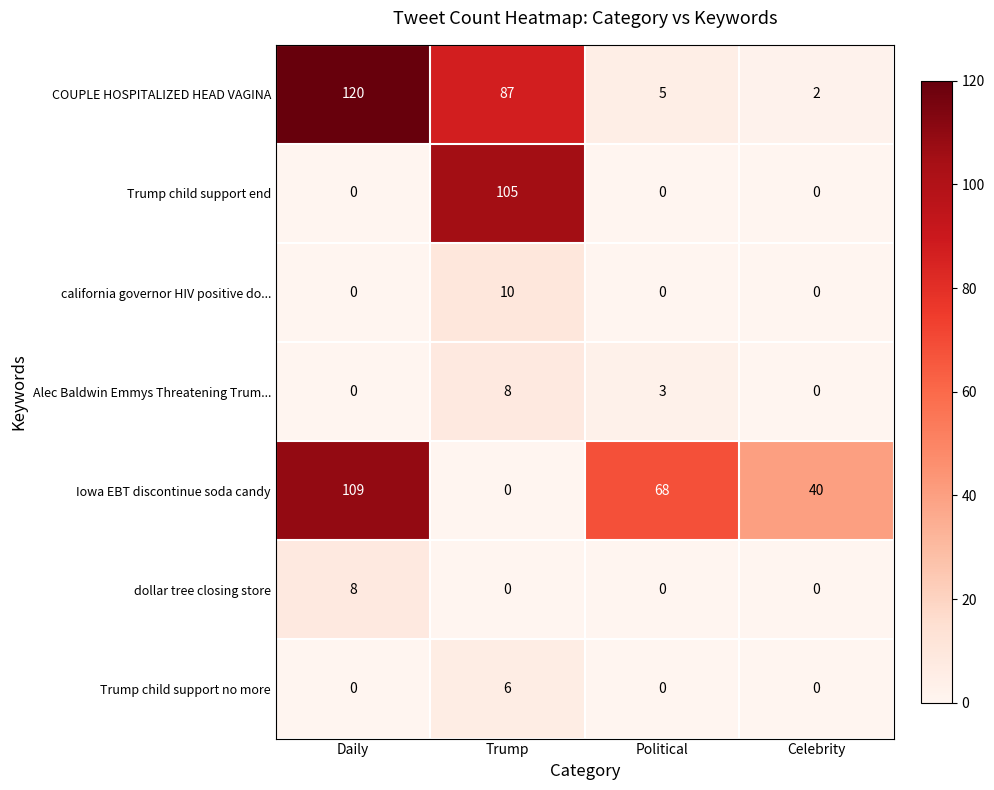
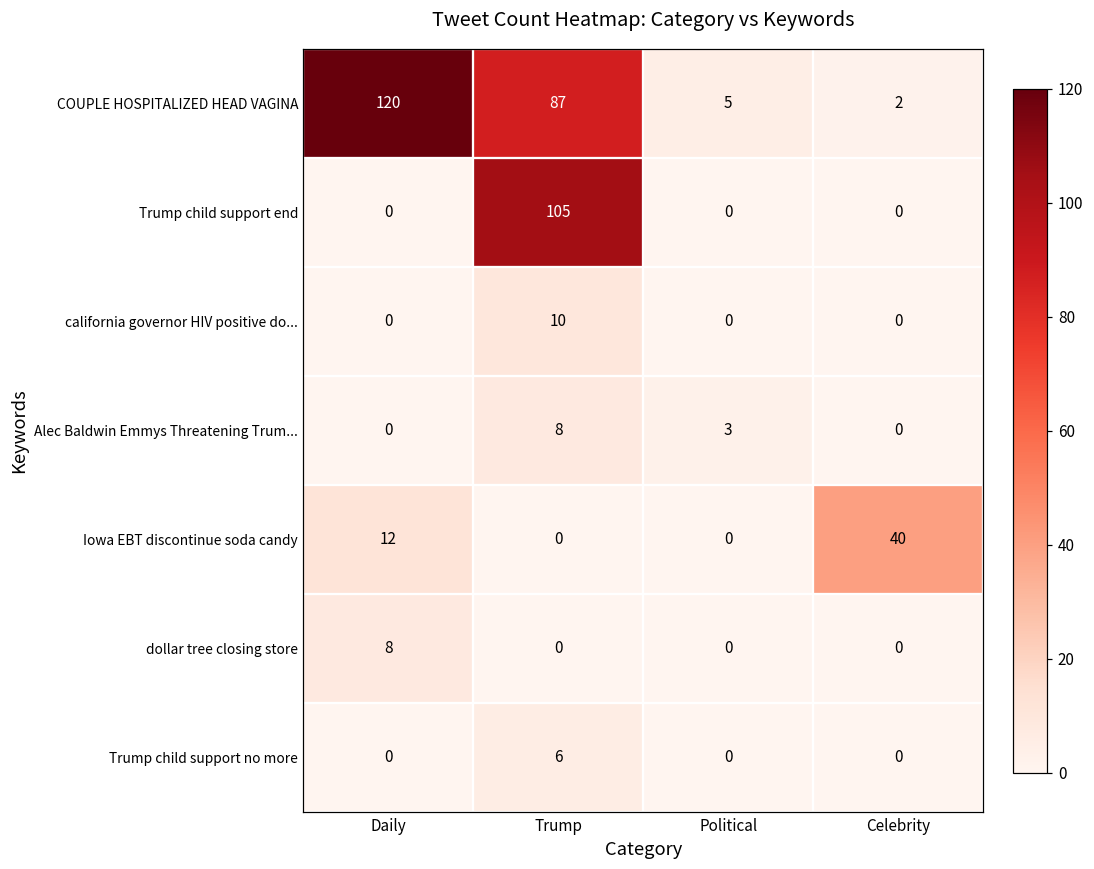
  {
    "COUPLE HOSPITALIZED HEAD VAGINA": {
      "Daily": 120,
      "Trump": 87,
      "Political": 5,
      "Celebrity": 2
    },
    "Trump child support end": {
      "Daily": 0,
      "Trump": 105,
      "Political": 0,
      "Celebrity": 0
    },
    "california governor HIV positive do...": {
      "Daily": 0,
      "Trump": 10,
      "Political": 0,
      "Celebrity": 0
    },
    "Alec Baldwin Emmys Threatening Trum...": {
      "Daily": 0,
      "Trump": 8,
      "Political": 3,
      "Celebrity": 0
    },
    "Iowa EBT discontinue soda candy": {
-     "Daily": 109,
+     "Daily": 12,
      "Trump": 0,
-     "Political": 68,
+     "Political": 0,
      "Celebrity": 40
    },
    "dollar tree closing store": {
      "Daily": 8,
      "Trump": 0,
      "Political": 0,
      "Celebrity": 0
    },
    "Trump child support no more": {
      "Daily": 0,
      "Trump": 6,
      "Political": 0,
      "Celebrity": 0
    }
  }
